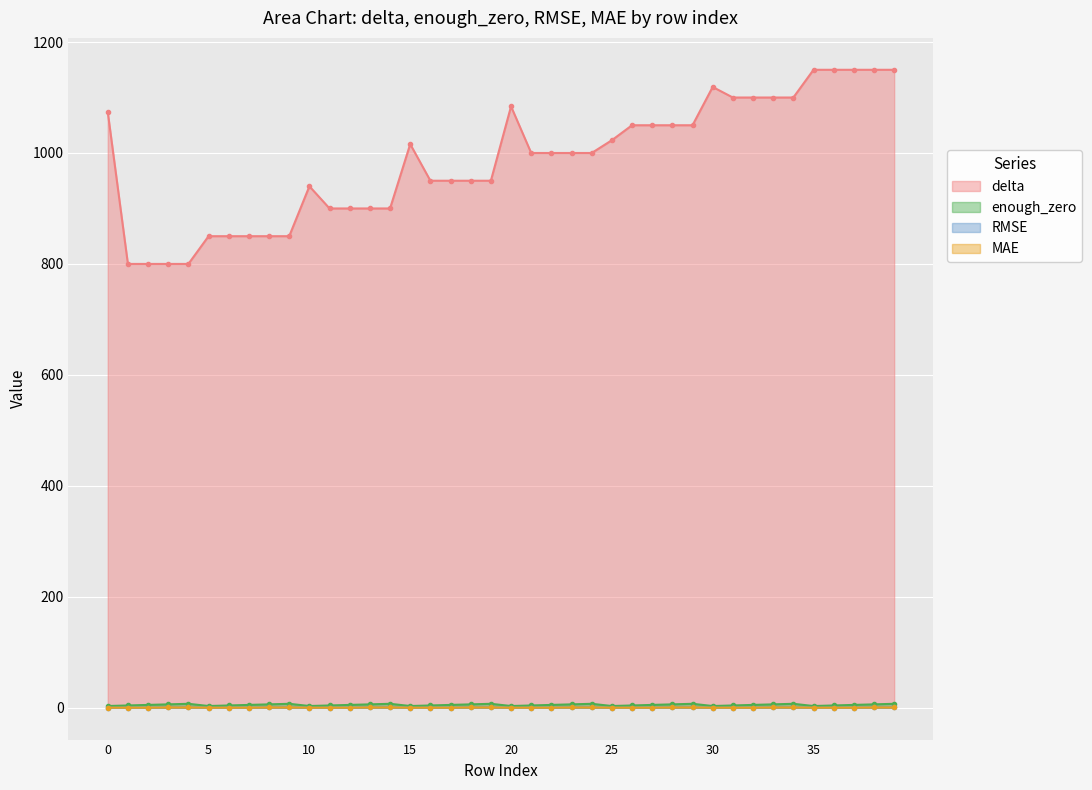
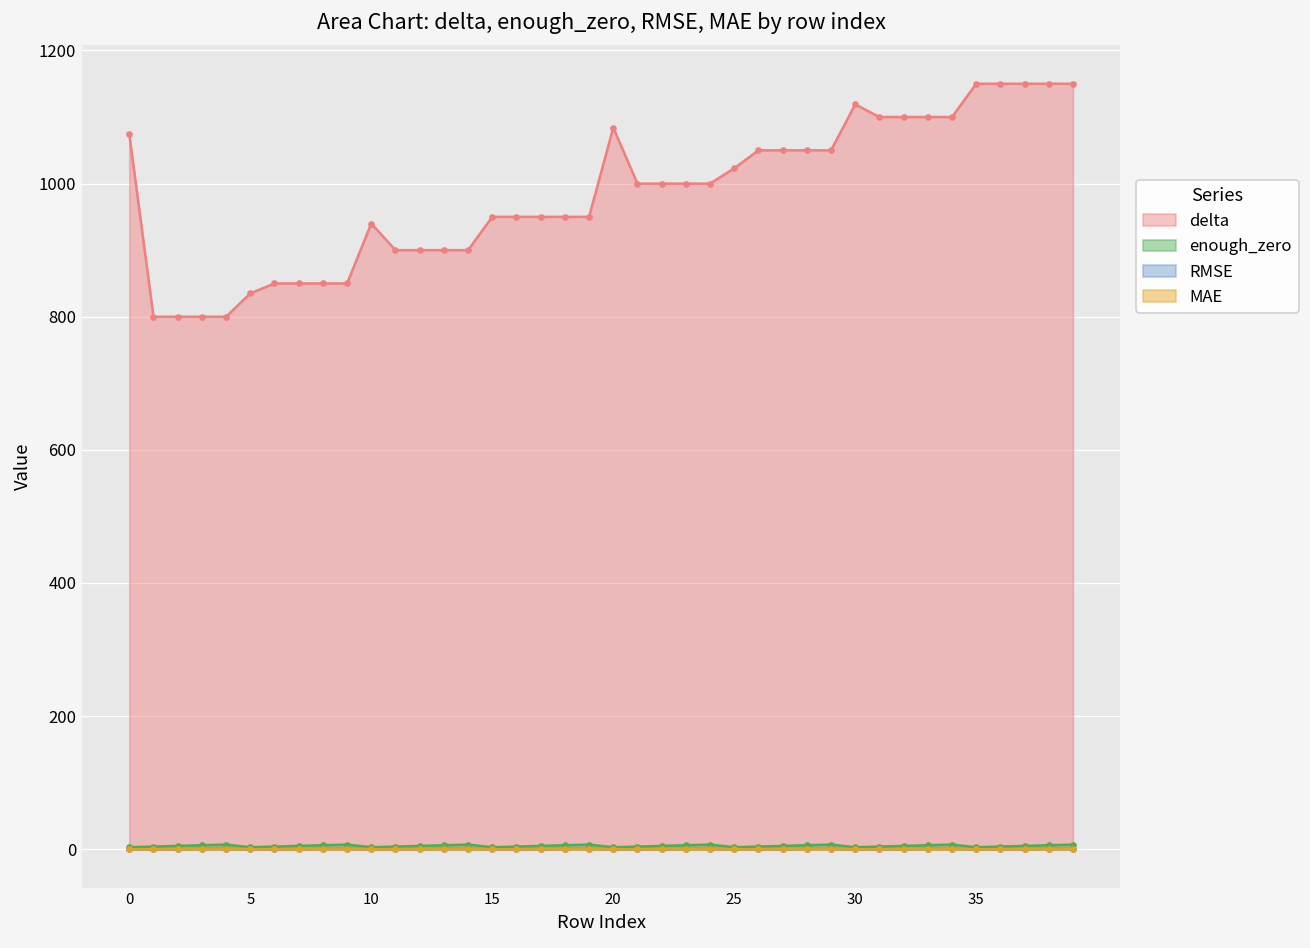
  {
    "delta": {
      "0": 1070,
-     "5": 850,
+     "5": 840,
      "10": 940,
-     "15": 1020,
+     "15": 950,
      "20": 1080,
      "25": 1020,
      "30": 1120,
      "35": 1150
    }
  }
